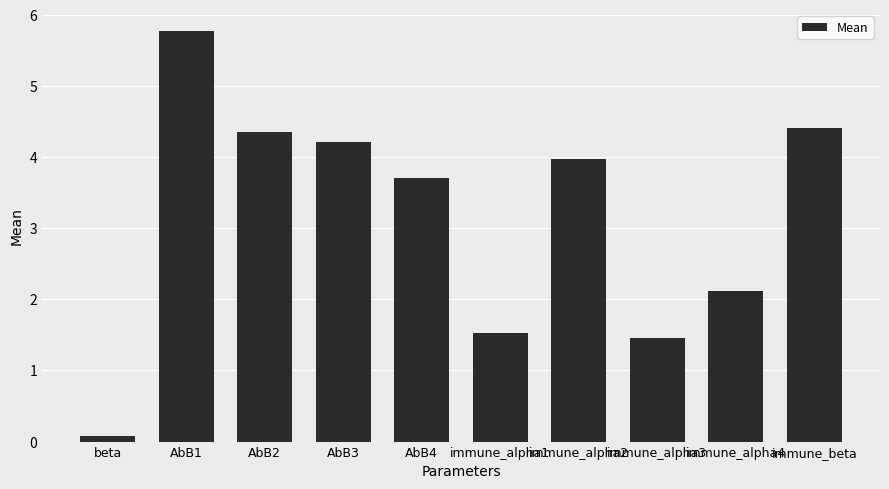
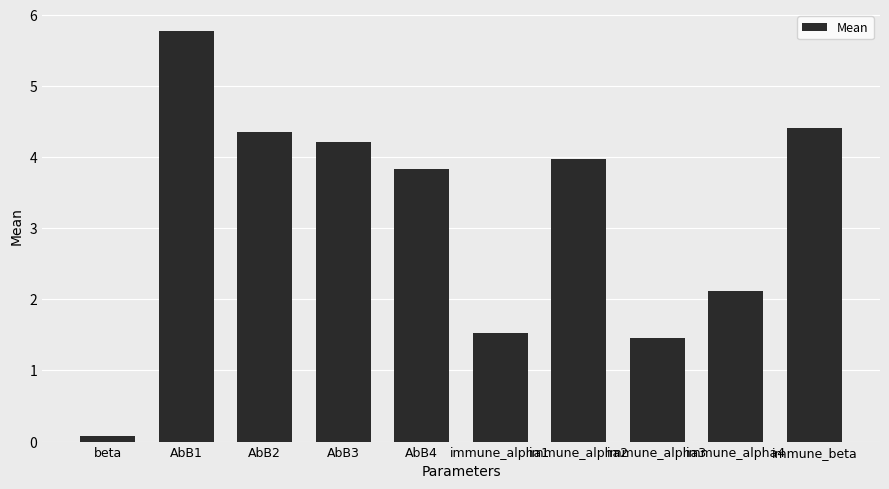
  {
    "beta": 0.1,
    "AbB1": 5.8,
    "AbB2": 4.4,
    "AbB3": 4.2,
-   "AbB4": 3.7
+   "AbB4": 3.8
  }
